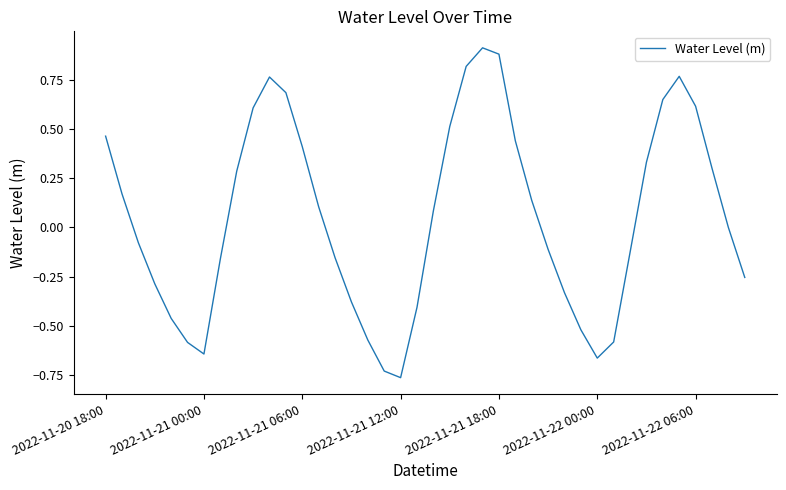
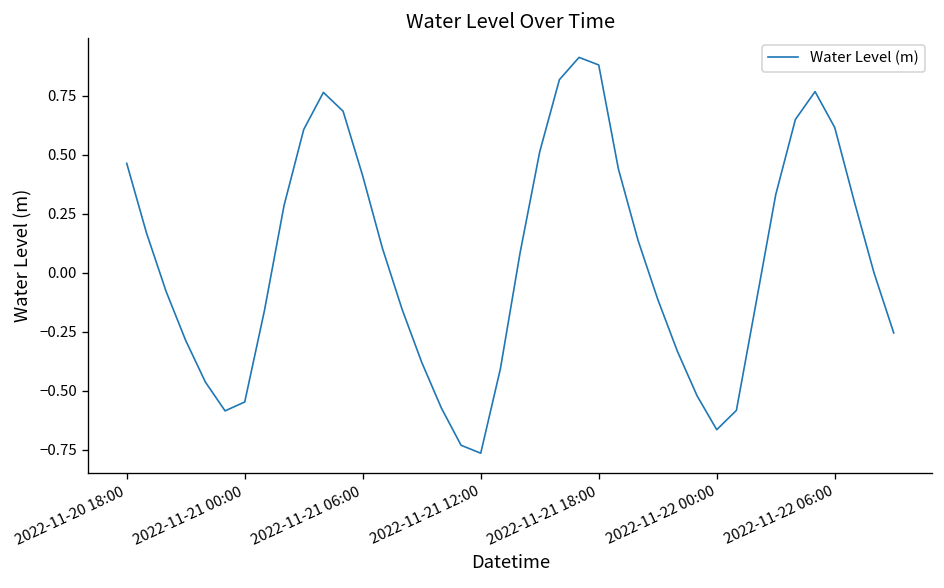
  {
    "2022-11-20 18:00": 0.46,
-   "2022-11-21 00:00": -0.64,
+   "2022-11-21 00:00": -0.55,
    "2022-11-21 06:00": 0.41,
    "2022-11-21 12:00": -0.76,
    "2022-11-21 18:00": 0.88,
    "2022-11-22 00:00": -0.66,
    "2022-11-22 06:00": 0.62
  }
